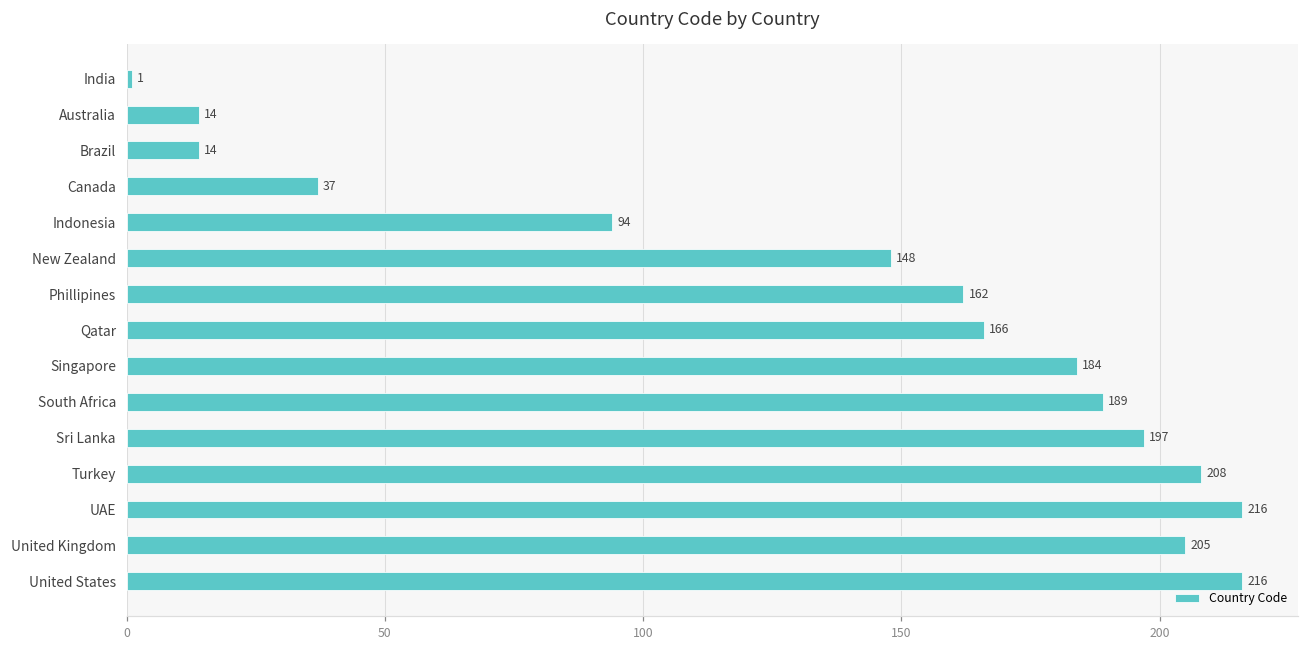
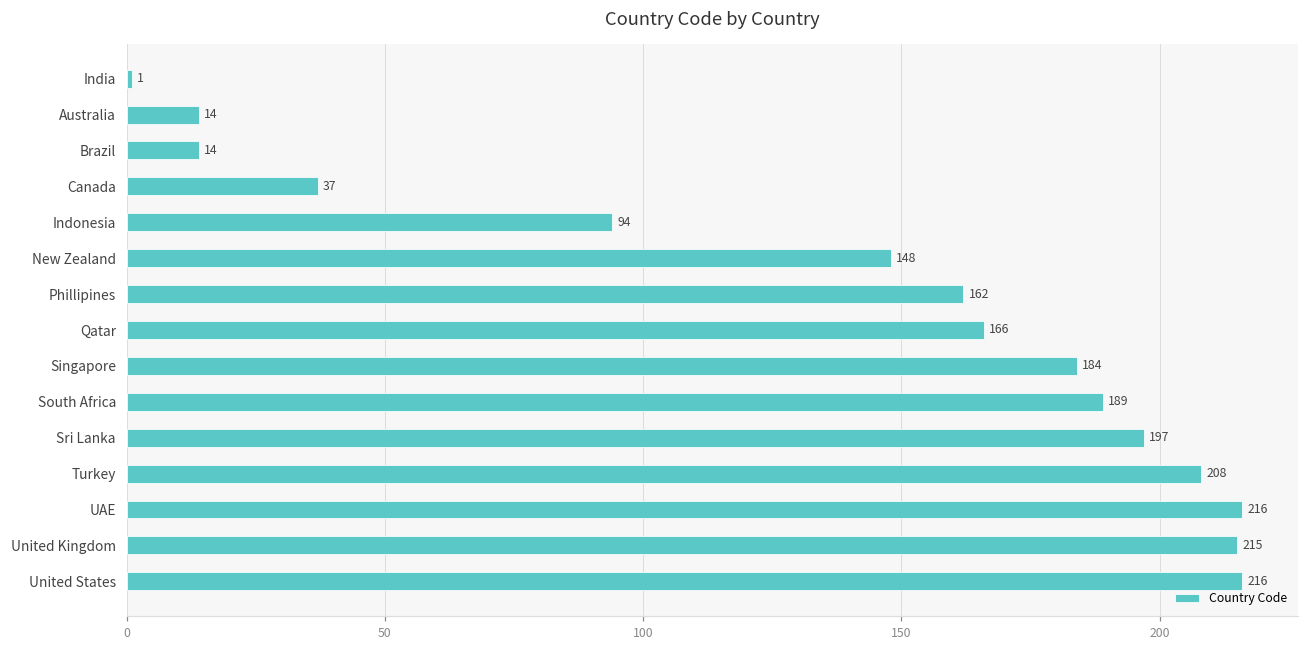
  {
    "India": 1,
    "Australia": 14,
    "Brazil": 14,
    "Canada": 37,
    "Indonesia": 94,
    "New Zealand": 148,
    "Phillipines": 162,
    "Qatar": 166,
    "Singapore": 184,
    "South Africa": 189,
    "Sri Lanka": 197,
    "Turkey": 208,
    "UAE": 216,
-   "United Kingdom": 205,
+   "United Kingdom": 215,
    "United States": 216
  }
